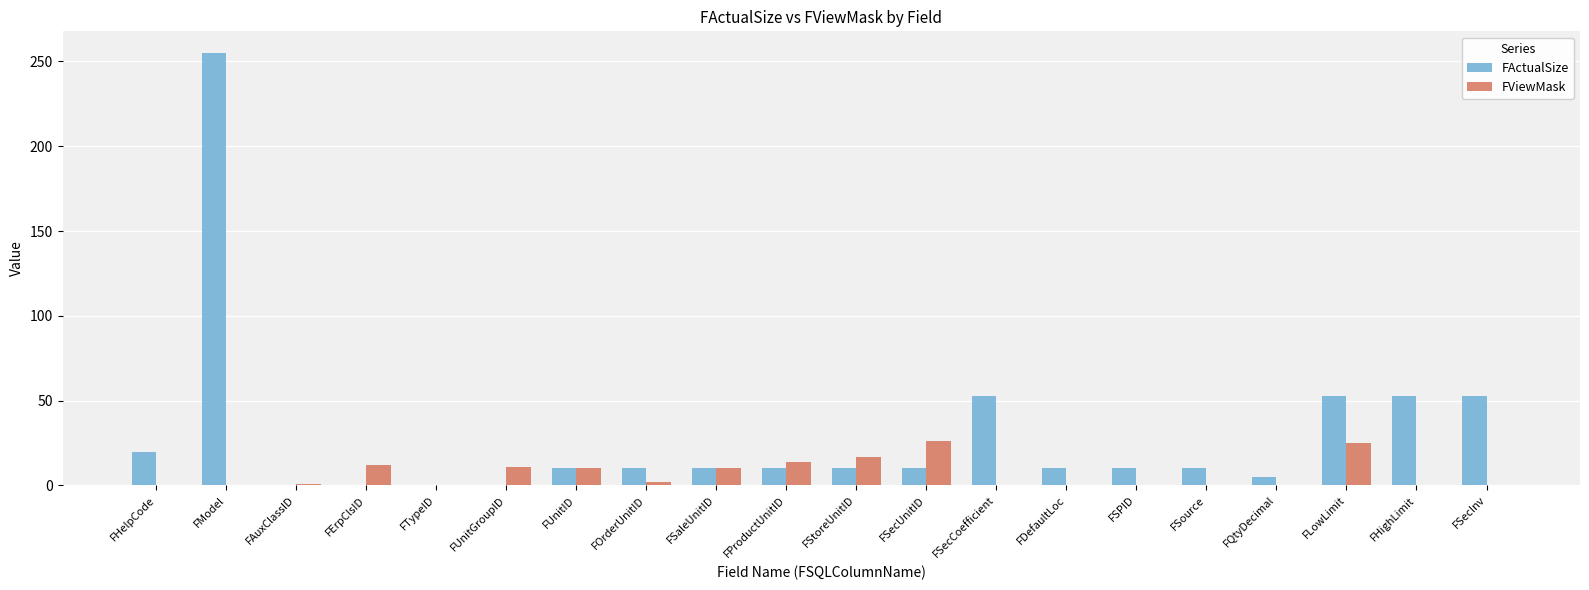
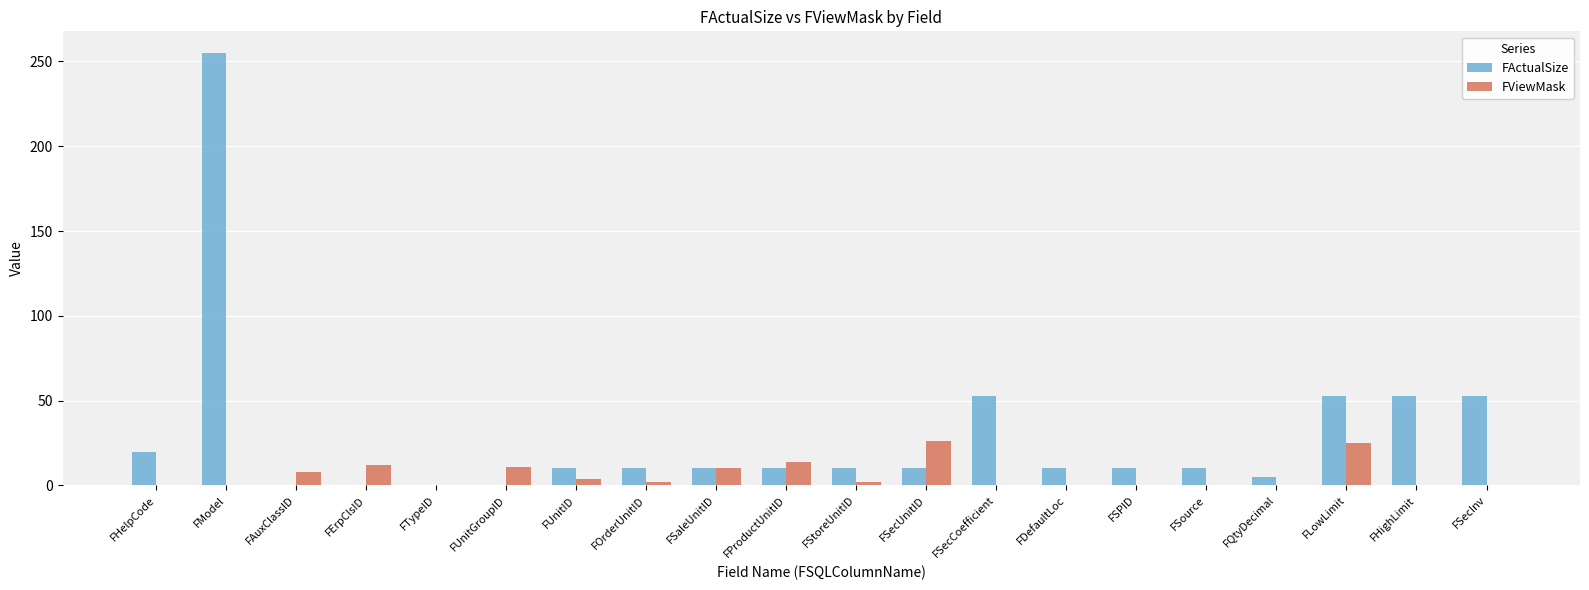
  {
    "FActualSize": {
      "FHelpCode": 20,
      "FModel": 255,
      "FAuxClassID": 0,
      "FErpClsID": 0,
      "FTypeID": 0,
      "FUnitGroupID": 0,
      "FUnitID": 10,
      "FOrderUnitID": 10,
      "FSaleUnitID": 10,
      "FProductUnitID": 10,
      "FStoreUnitID": 10,
      "FSecUnitID": 10,
      "FSecCoefficient": 53,
      "FDefaultLoc": 10,
      "FSPID": 10,
      "FSource": 10,
      "FQtyDecimal": 5,
      "FLowLimit": 53,
      "FHighLimit": 53,
      "FSecInv": 53
    },
    "FViewMask": {
      "FHelpCode": 0,
      "FModel": 0,
-     "FAuxClassID": 1,
+     "FAuxClassID": 8,
      "FErpClsID": 12,
      "FTypeID": 0,
      "FUnitGroupID": 11,
-     "FUnitID": 10,
+     "FUnitID": 4,
      "FOrderUnitID": 2,
      "FSaleUnitID": 10,
      "FProductUnitID": 14,
-     "FStoreUnitID": 17,
+     "FStoreUnitID": 2,
      "FSecUnitID": 26,
      "FSecCoefficient": 0,
      "FDefaultLoc": 0,
      "FSPID": 0,
      "FSource": 0,
      "FQtyDecimal": 0,
      "FLowLimit": 25,
      "FHighLimit": 0,
      "FSecInv": 0
    }
  }
